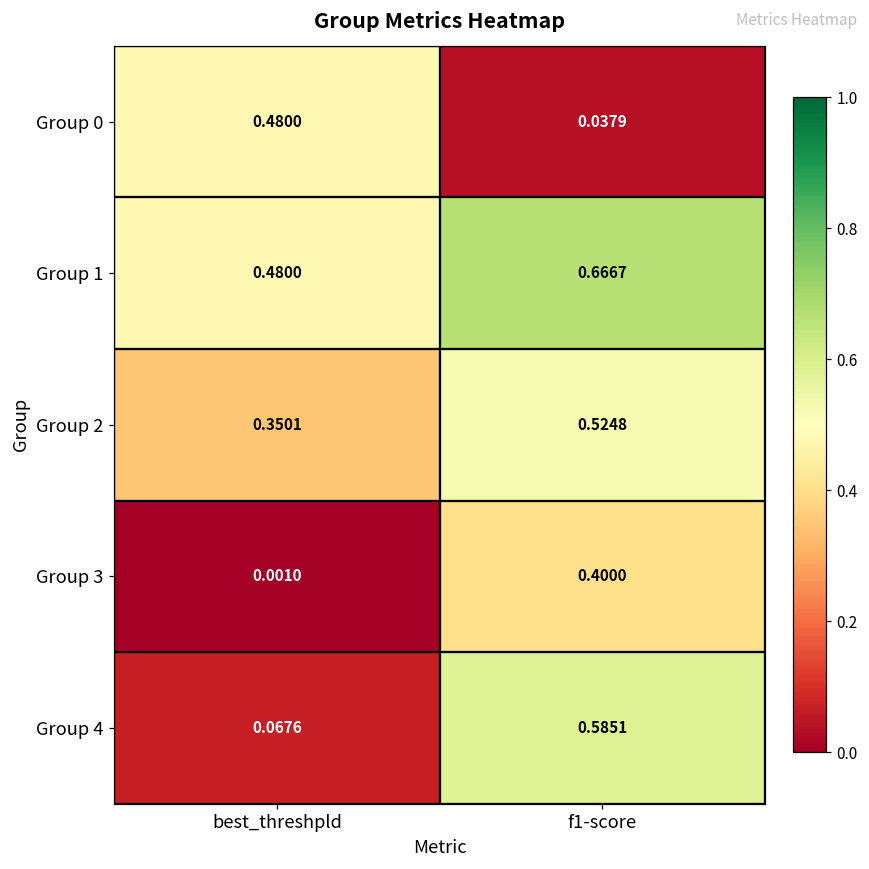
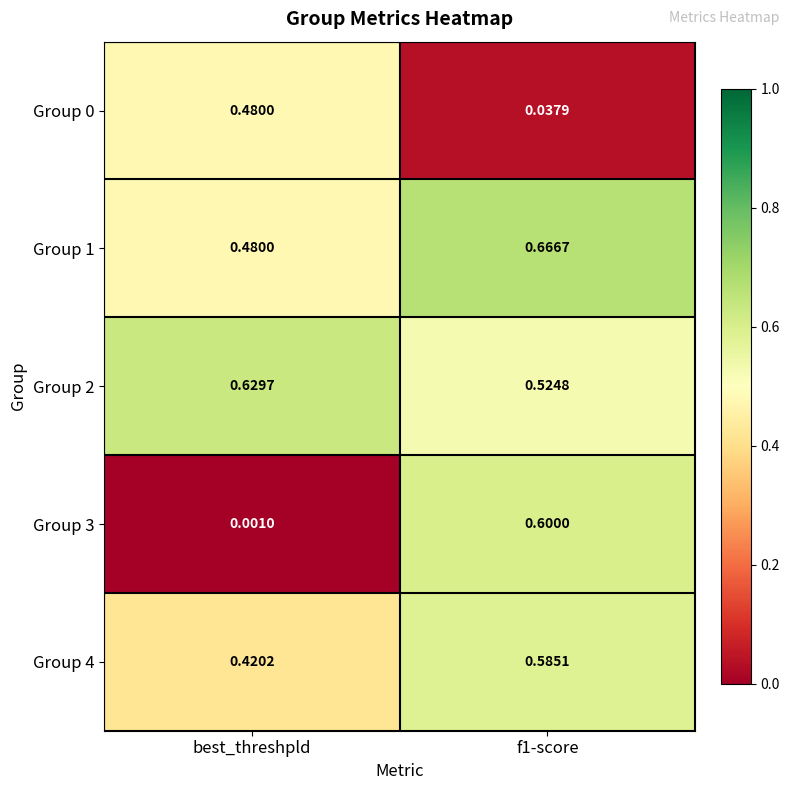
  {
    "Group 0": {
      "best_threshpld": 0.4800,
      "f1-score": 0.0379
    },
    "Group 1": {
      "best_threshpld": 0.4800,
      "f1-score": 0.6667
    },
    "Group 2": {
-     "best_threshpld": 0.3501,
+     "best_threshpld": 0.6297,
      "f1-score": 0.5248
    },
    "Group 3": {
      "best_threshpld": 0.0010,
-     "f1-score": 0.4000
+     "f1-score": 0.6000
    },
    "Group 4": {
-     "best_threshpld": 0.0676,
+     "best_threshpld": 0.4202,
      "f1-score": 0.5851
    }
  }
